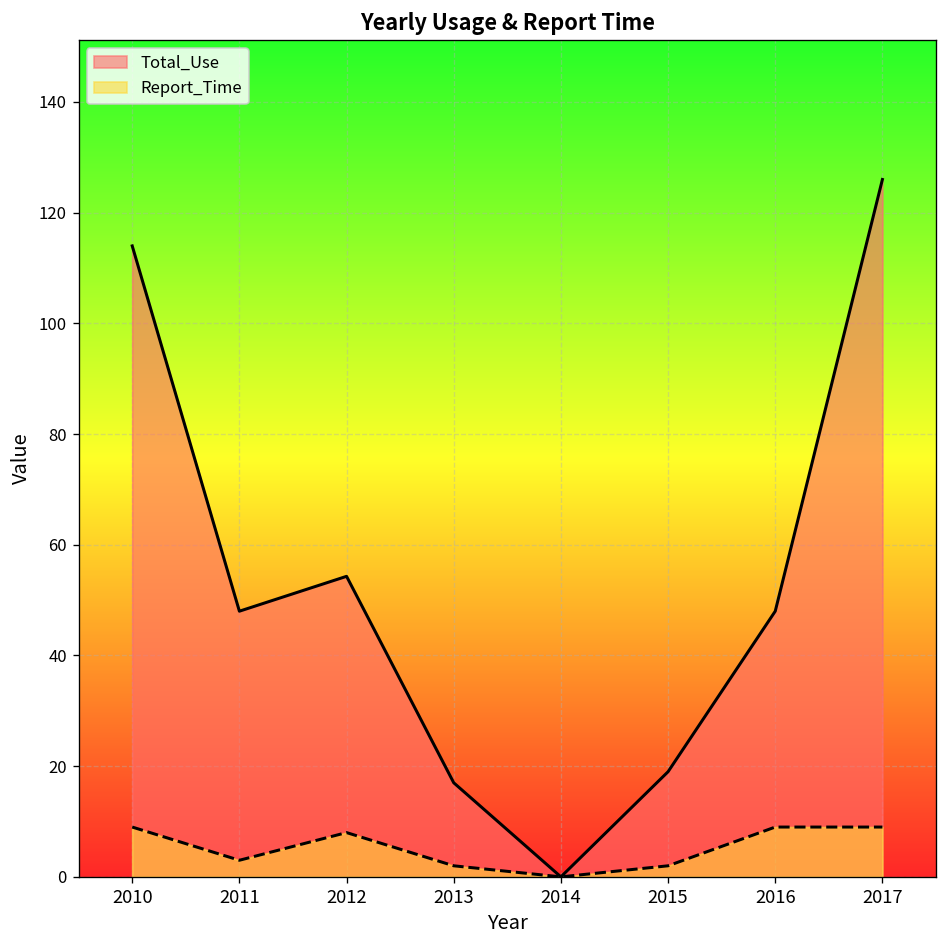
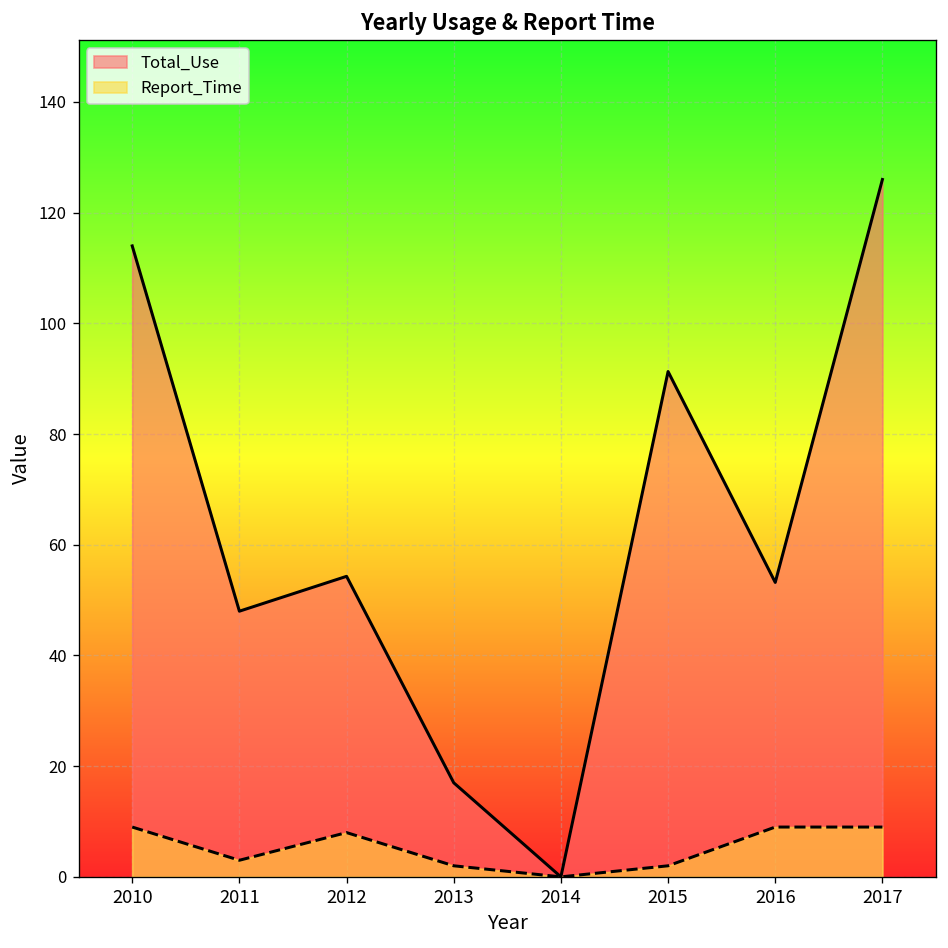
  {
    "Total_Use": {
      "2010": 114,
      "2011": 48,
      "2012": 54,
      "2013": 17,
-     "2015": 19,
-     "2016": 48,
+     "2015": 91,
+     "2016": 53,
      "2017": 126
    },
    "Report_Time": {
      "2010": 9,
      "2011": 3,
      "2012": 8,
      "2013": 2,
      "2015": 2,
      "2016": 9,
      "2017": 9
    }
  }
